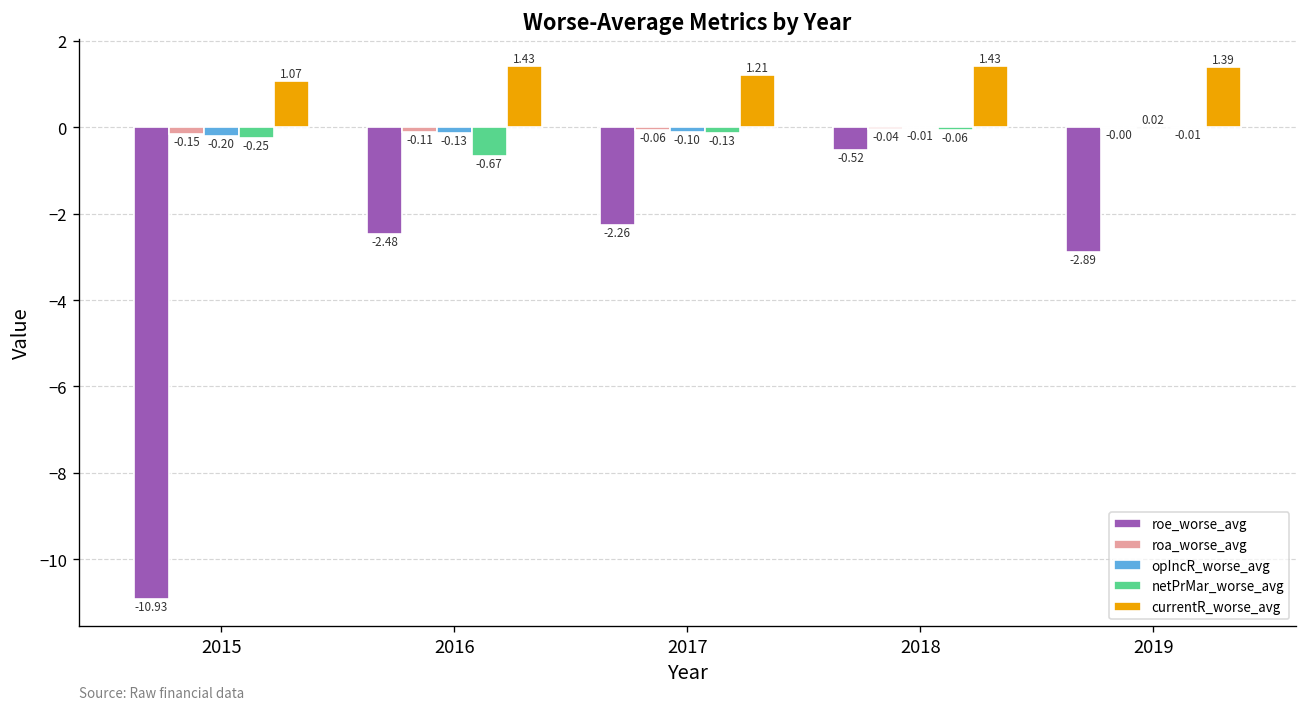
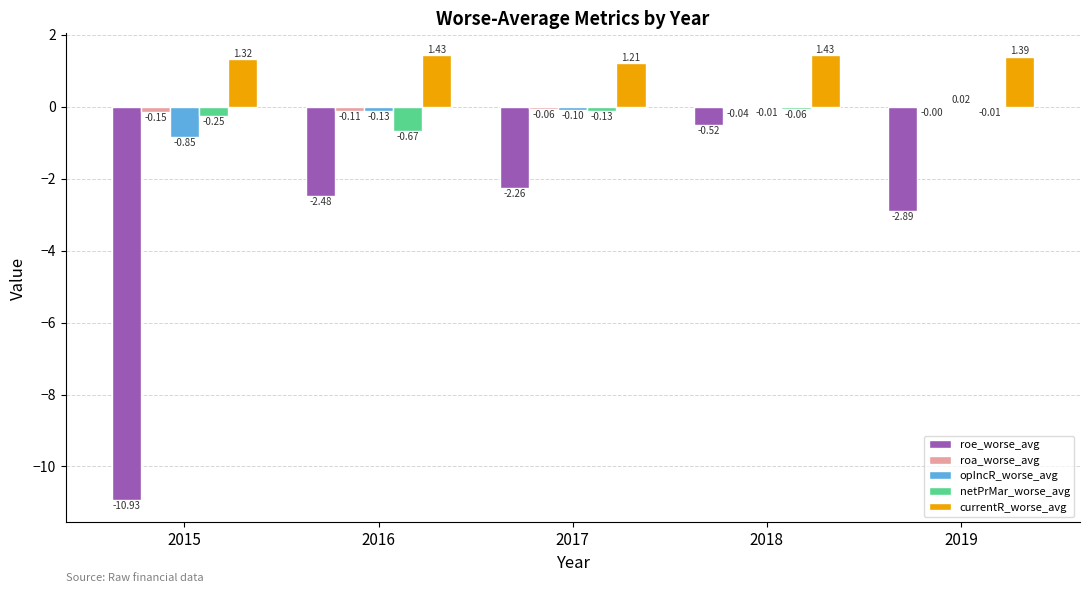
  {
    "roe_worse_avg": {
      "2015": -10.93,
      "2016": -2.48,
      "2017": -2.26,
      "2018": -0.52,
      "2019": -2.89
    },
    "roa_worse_avg": {
      "2015": -0.15,
      "2016": -0.11,
      "2017": -0.06,
      "2018": -0.04,
      "2019": -0.00
    },
    "opIncR_worse_avg": {
-     "2015": -0.20,
+     "2015": -0.85,
      "2016": -0.13,
      "2017": -0.10,
      "2018": -0.01,
      "2019": 0.02
    },
    "netPrMar_worse_avg": {
      "2015": -0.25,
      "2016": -0.67,
      "2017": -0.13,
      "2018": -0.06,
      "2019": -0.01
    },
    "currentR_worse_avg": {
-     "2015": 1.07,
+     "2015": 1.32,
      "2016": 1.43,
      "2017": 1.21,
      "2018": 1.43,
      "2019": 1.39
    }
  }
